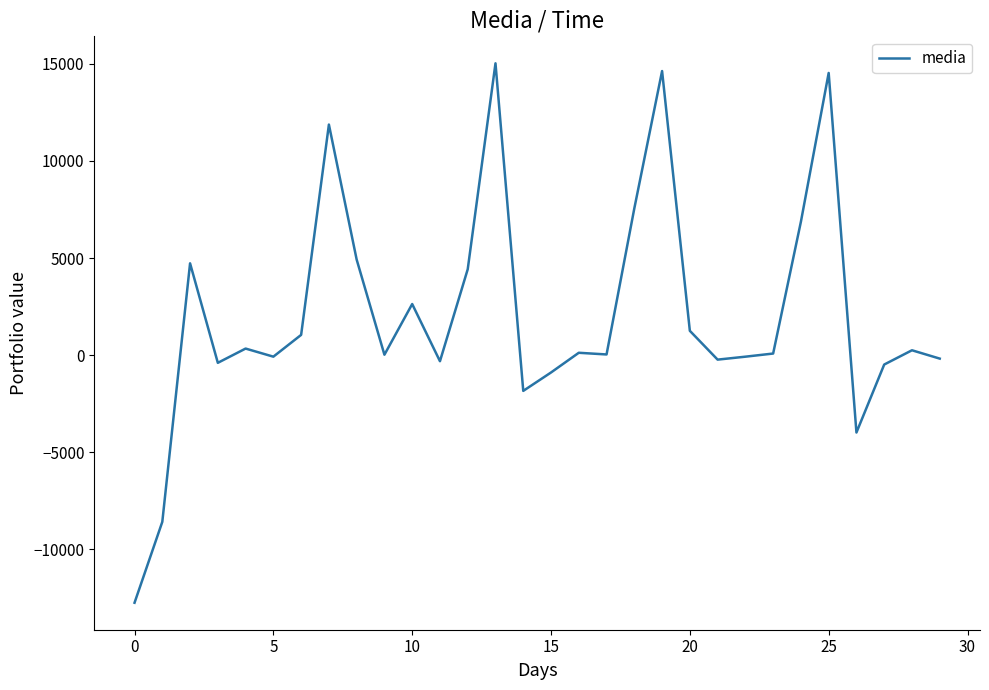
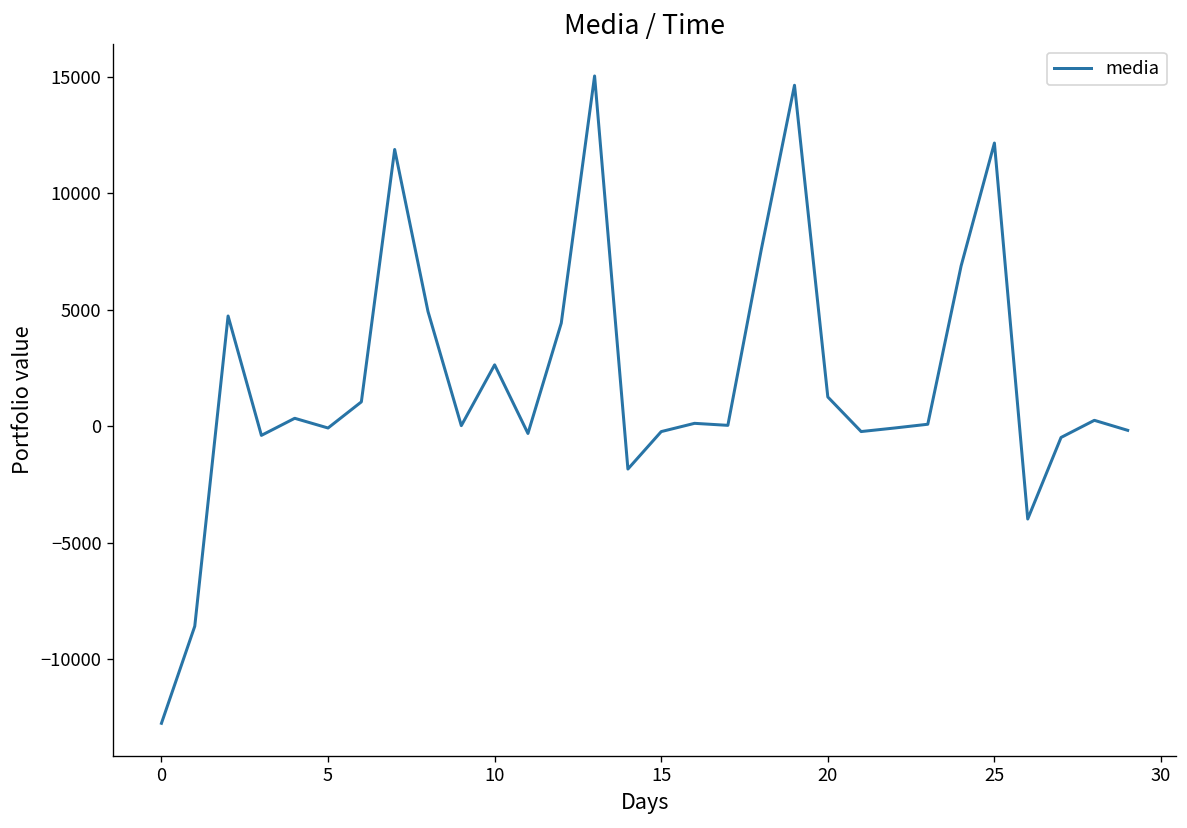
  {
    "0": -12800,
    "5": -100,
    "10": 2600,
-   "15": -900,
+   "15": -200,
    "20": 1300,
-   "25": 14500
+   "25": 12100
  }
